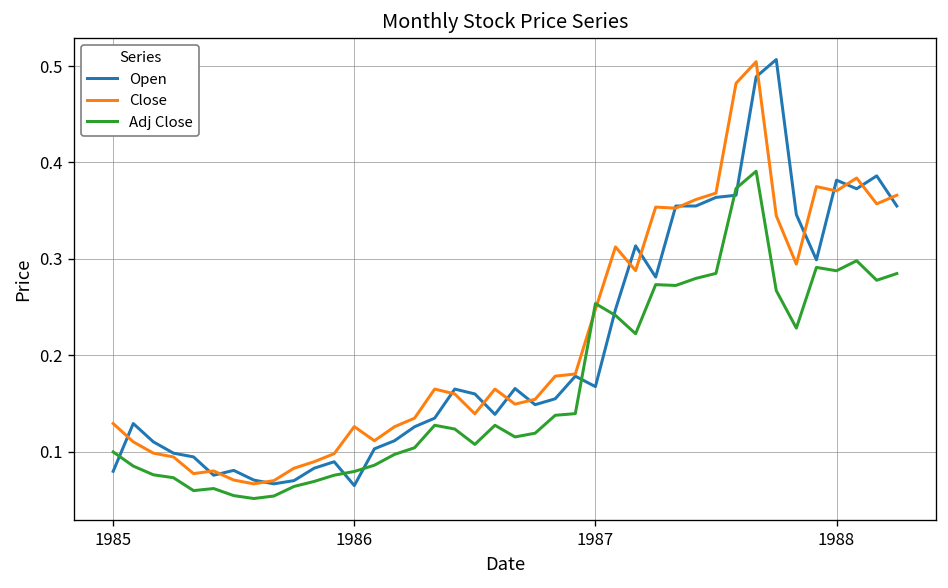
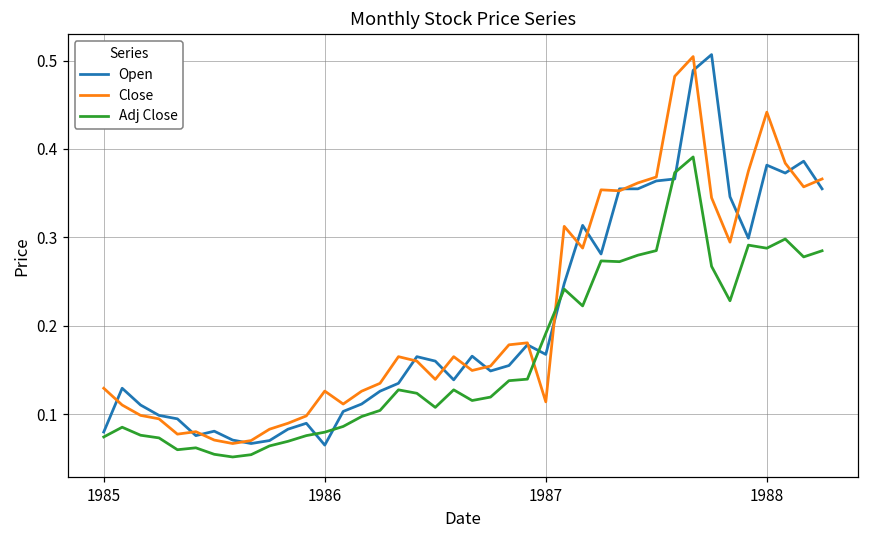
  {
    "Open": {
      "1985": 0.08,
      "1986": 0.07,
      "1987": 0.17,
      "1988": 0.38
    },
    "Close": {
      "1985": 0.13,
      "1986": 0.13,
-     "1987": 0.25,
-     "1988": 0.37
+     "1987": 0.11,
+     "1988": 0.44
    },
    "Adj Close": {
-     "1985": 0.10,
+     "1985": 0.07,
      "1986": 0.08,
-     "1987": 0.25,
+     "1987": 0.19,
      "1988": 0.29
    }
  }
